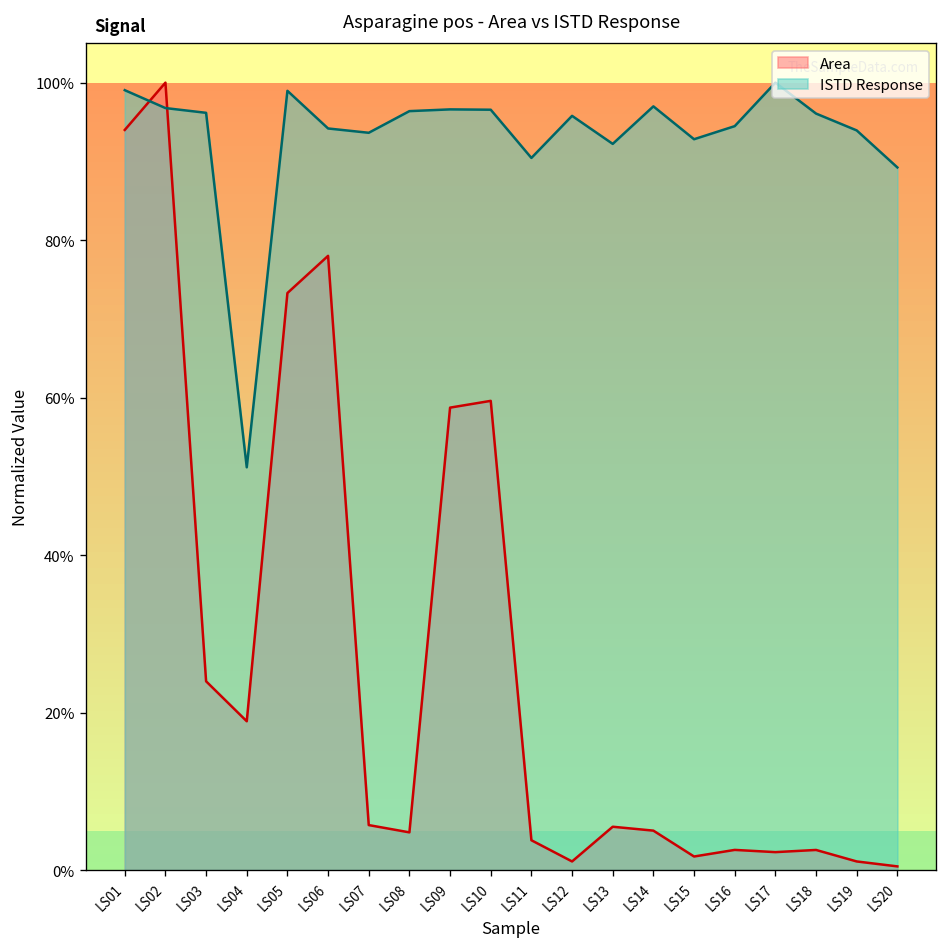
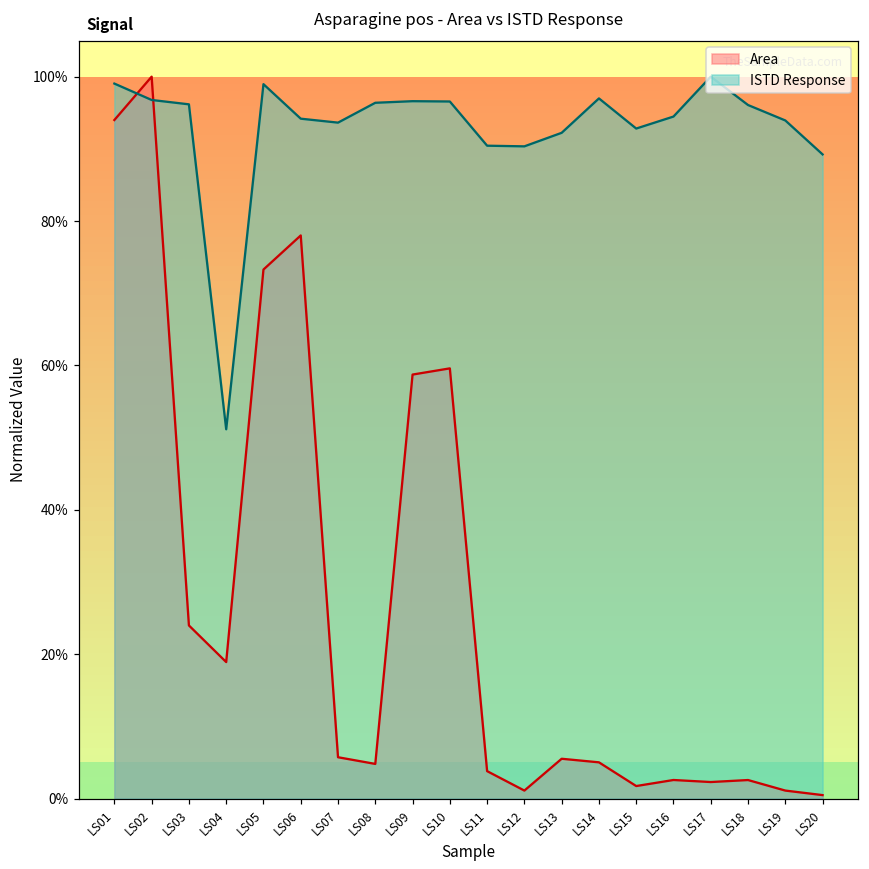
  {
    "Area": {
      "LS01": "94%",
      "LS02": "100%",
      "LS03": "24%",
      "LS04": "19%",
      "LS05": "73%",
      "LS06": "78%",
      "LS07": "6%",
      "LS08": "5%",
      "LS09": "59%",
      "LS10": "60%",
      "LS11": "4%",
      "LS12": "1%",
      "LS13": "6%",
      "LS14": "5%",
      "LS15": "2%",
      "LS16": "3%",
      "LS17": "2%",
      "LS18": "3%",
      "LS19": "1%",
      "LS20": "0%"
    },
    "ISTD Response": {
      "LS01": "99%",
      "LS02": "97%",
      "LS03": "96%",
      "LS04": "51%",
      "LS05": "99%",
      "LS06": "94%",
      "LS07": "94%",
      "LS08": "96%",
      "LS09": "97%",
      "LS10": "97%",
      "LS11": "90%",
-     "LS12": "96%",
+     "LS12": "90%",
      "LS13": "92%",
      "LS14": "97%",
      "LS15": "93%",
      "LS16": "94%",
      "LS18": "96%",
      "LS19": "94%",
      "LS20": "89%"
    }
  }
